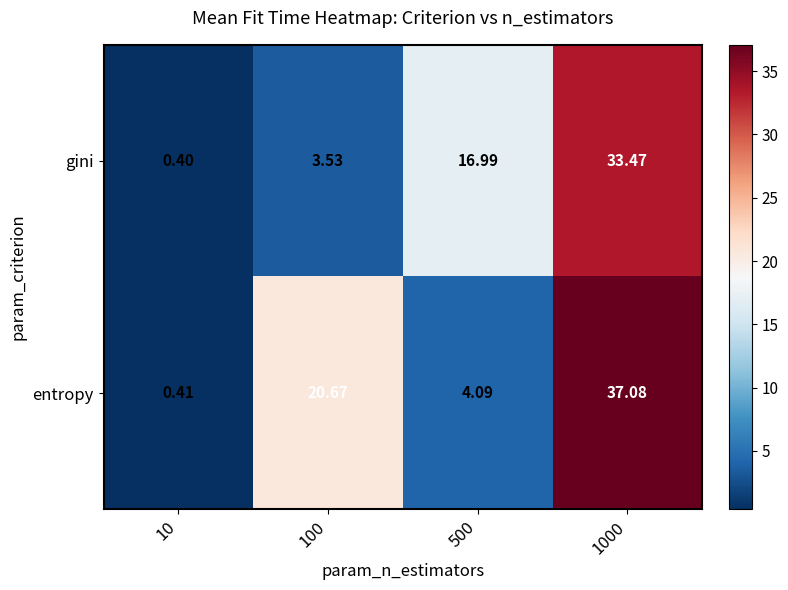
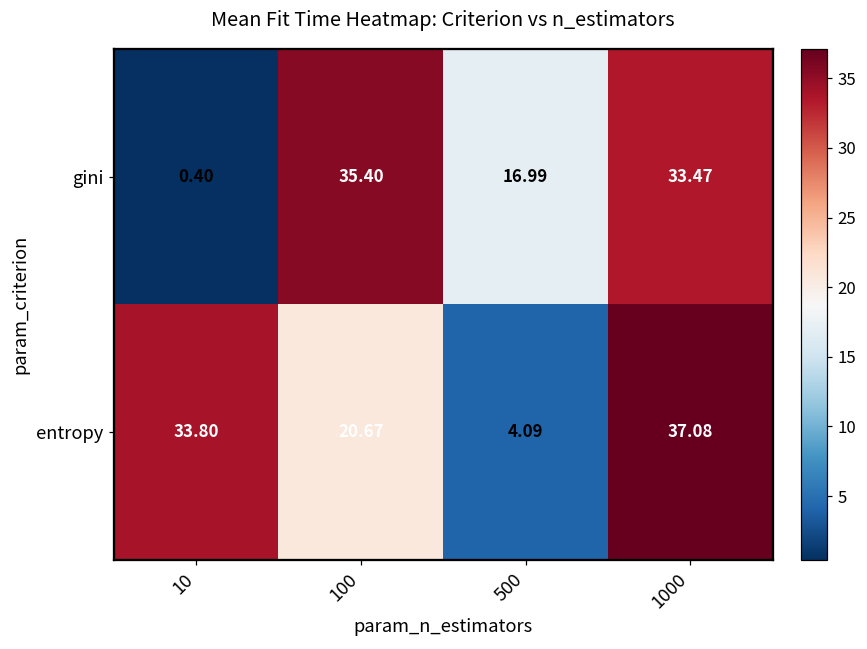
  {
    "gini": {
      "10": 0.40,
-     "100": 3.53,
+     "100": 35.40,
      "500": 16.99,
      "1000": 33.47
    },
    "entropy": {
-     "10": 0.41,
+     "10": 33.80,
      "500": 4.09,
      "1000": 37.08
    }
  }
